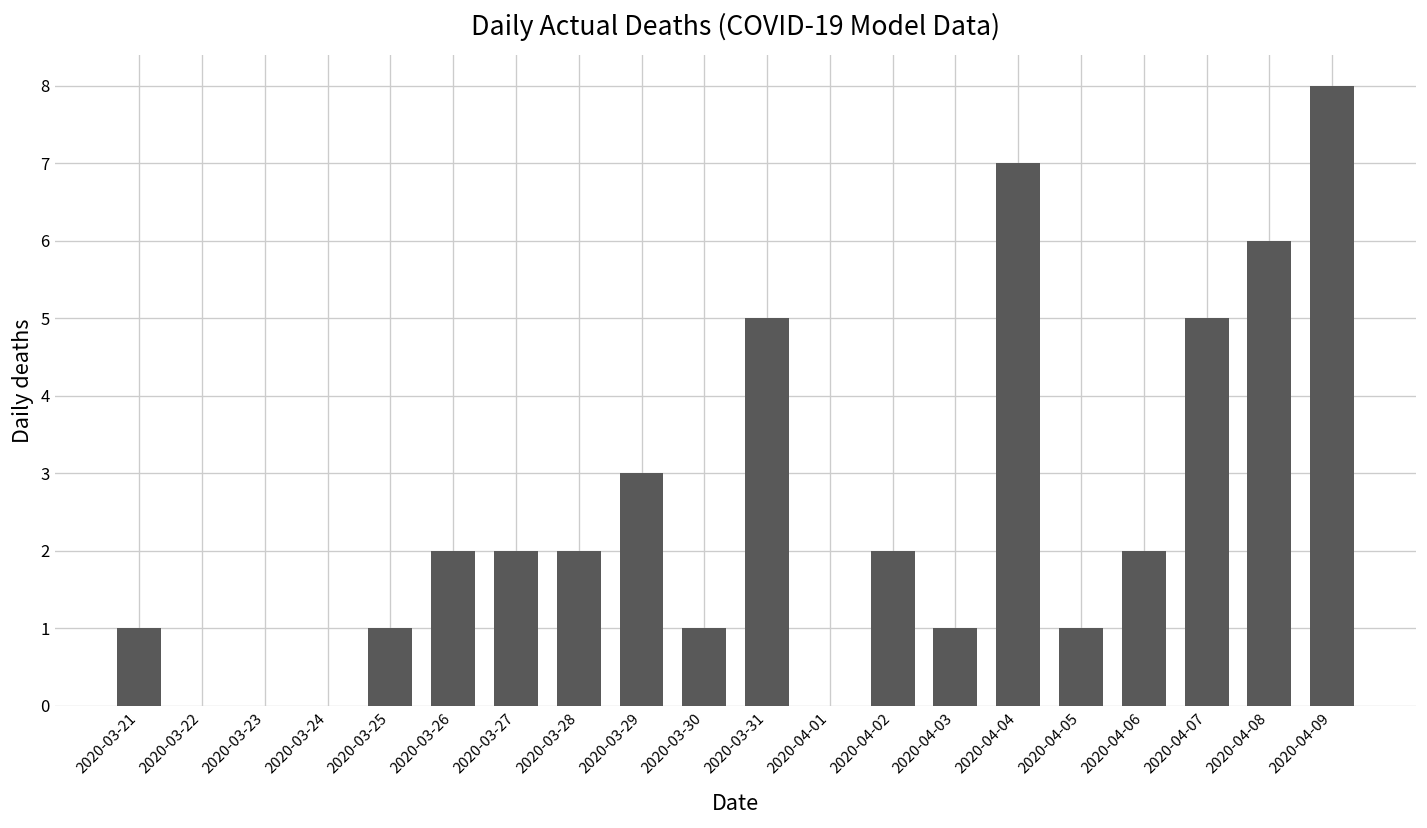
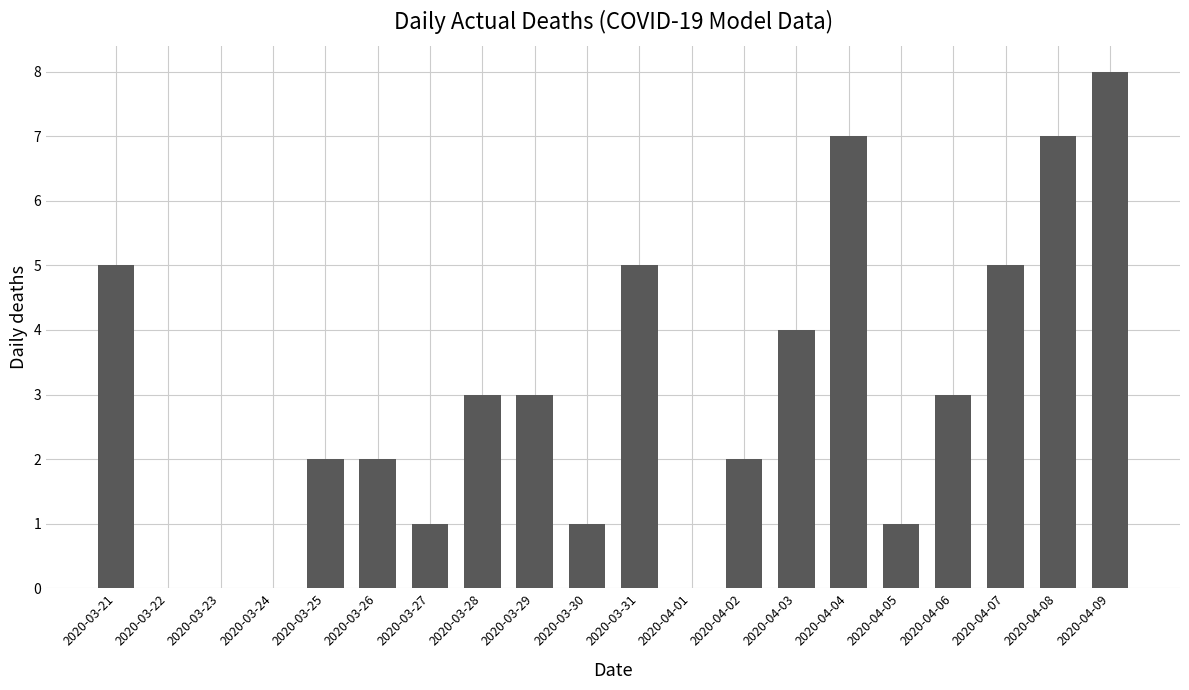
  {
-   "2020-03-21": 1,
+   "2020-03-21": 5,
    "2020-03-22": 0,
    "2020-03-23": 0,
    "2020-03-24": 0,
-   "2020-03-25": 1,
+   "2020-03-25": 2,
    "2020-03-26": 2,
-   "2020-03-27": 2,
-   "2020-03-28": 2,
+   "2020-03-27": 1,
+   "2020-03-28": 3,
    "2020-03-29": 3,
    "2020-03-30": 1,
    "2020-03-31": 5,
    "2020-04-01": 0,
    "2020-04-02": 2,
-   "2020-04-03": 1,
+   "2020-04-03": 4,
    "2020-04-04": 7,
    "2020-04-05": 1,
-   "2020-04-06": 2,
+   "2020-04-06": 3,
    "2020-04-07": 5,
-   "2020-04-08": 6,
+   "2020-04-08": 7,
    "2020-04-09": 8
  }
